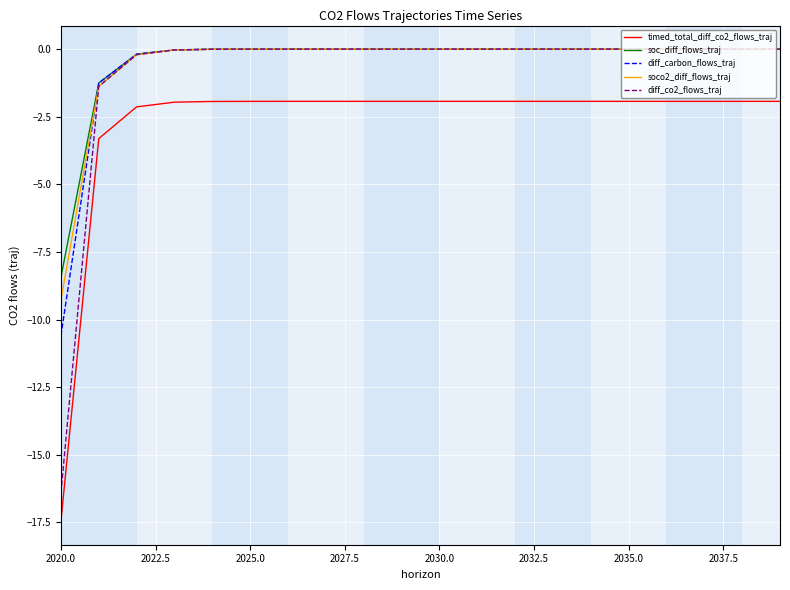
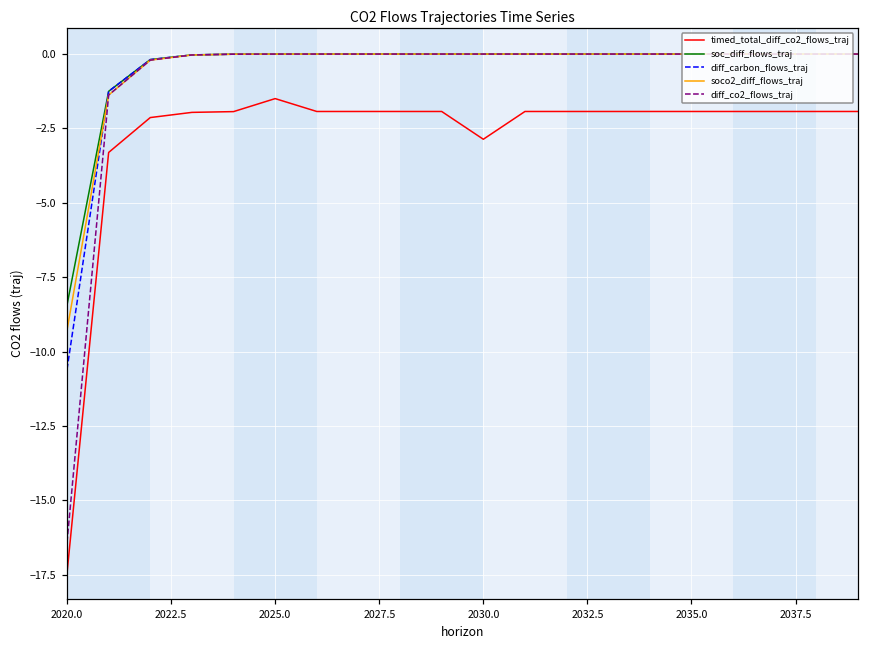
  {
    "timed_total_diff_co2_flows_traj": {
      "2020.0": -17.5,
-     "2025.0": -1.9,
-     "2030.0": -1.9,
+     "2025.0": -1.5,
+     "2030.0": -2.9,
      "2035.0": -1.9
    },
    "soc_diff_flows_traj": {
      "2020.0": -8.4
    },
    "diff_carbon_flows_traj": {
      "2020.0": -10.6
    },
    "soco2_diff_flows_traj": {
      "2020.0": -9.3
    },
    "diff_co2_flows_traj": {
      "2020.0": -16.4
    }
  }
